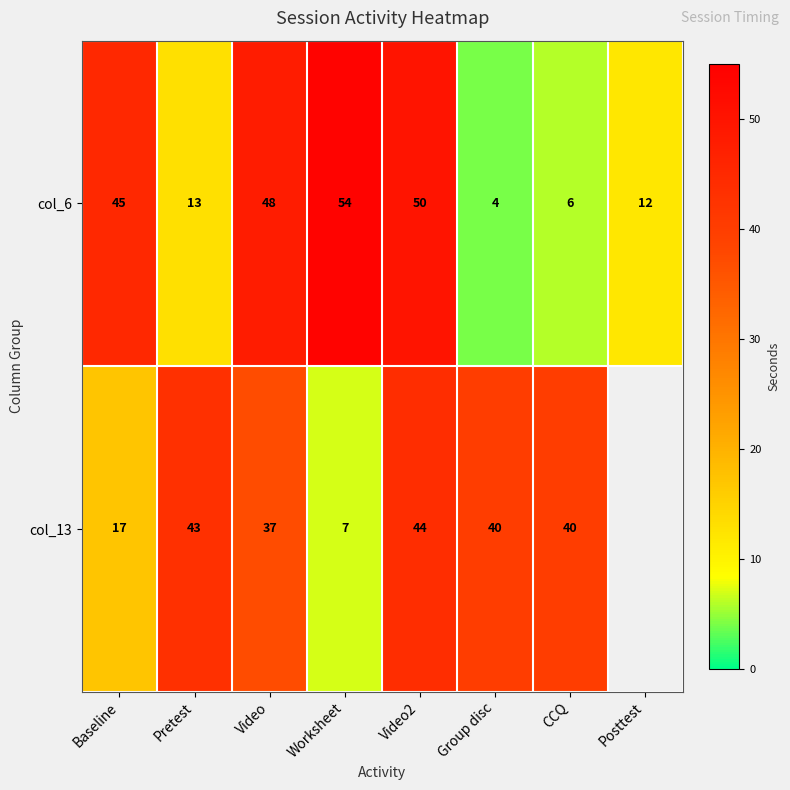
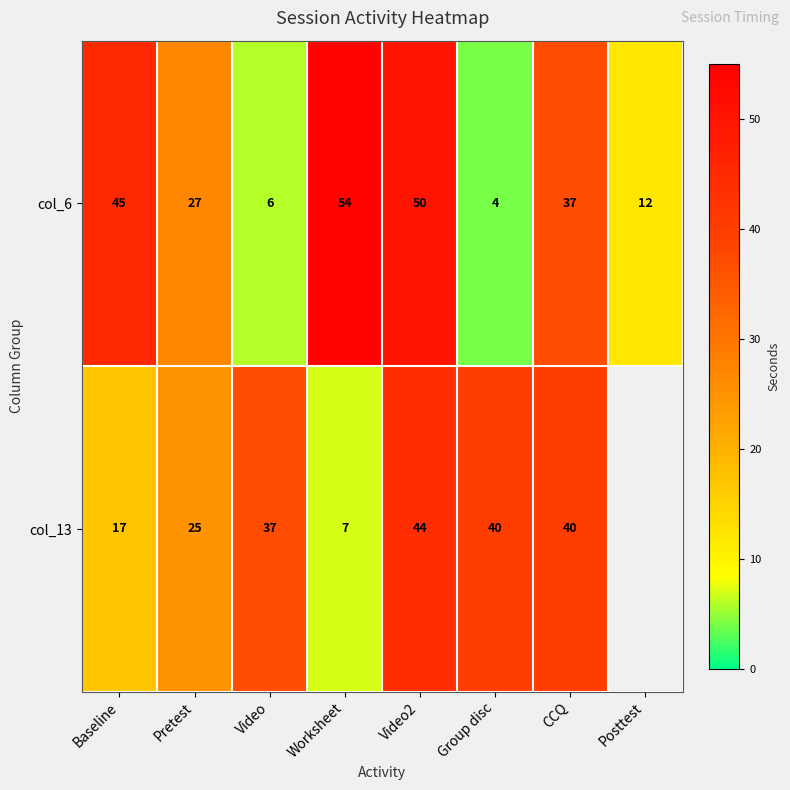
  {
    "col_6": {
      "Baseline": 45,
-     "Pretest": 13,
-     "Video": 48,
+     "Pretest": 27,
+     "Video": 6,
      "Worksheet": 54,
      "Video2": 50,
      "Group disc": 4,
-     "CCQ": 6,
+     "CCQ": 37,
      "Posttest": 12
    },
    "col_13": {
      "Baseline": 17,
-     "Pretest": 43,
+     "Pretest": 25,
      "Video": 37,
      "Worksheet": 7,
      "Video2": 44,
      "Group disc": 40,
      "CCQ": 40
    }
  }
